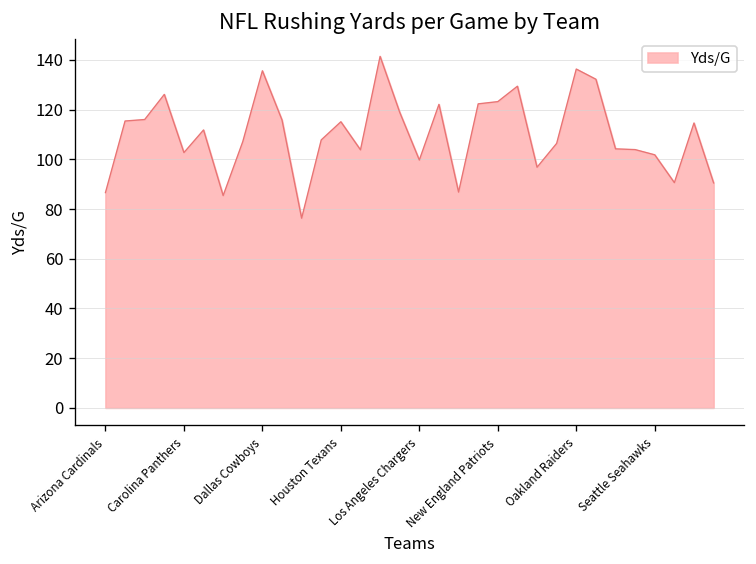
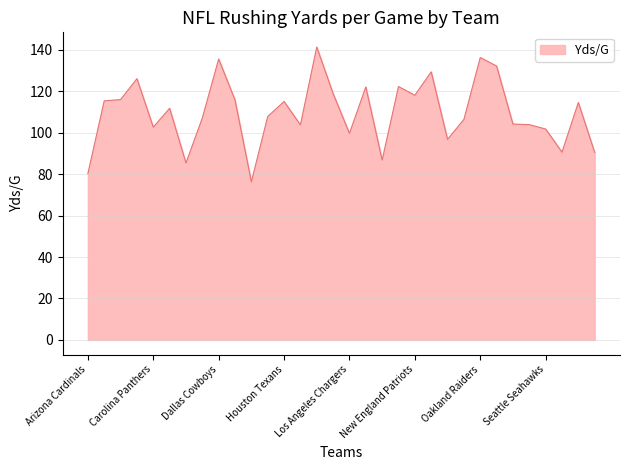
  {
-   "Arizona Cardinals": 87,
+   "Arizona Cardinals": 80,
    "Carolina Panthers": 103,
    "Dallas Cowboys": 136,
    "Houston Texans": 115,
    "Los Angeles Chargers": 100,
-   "New England Patriots": 123,
+   "New England Patriots": 118,
    "Oakland Raiders": 136,
    "Seattle Seahawks": 102
  }
